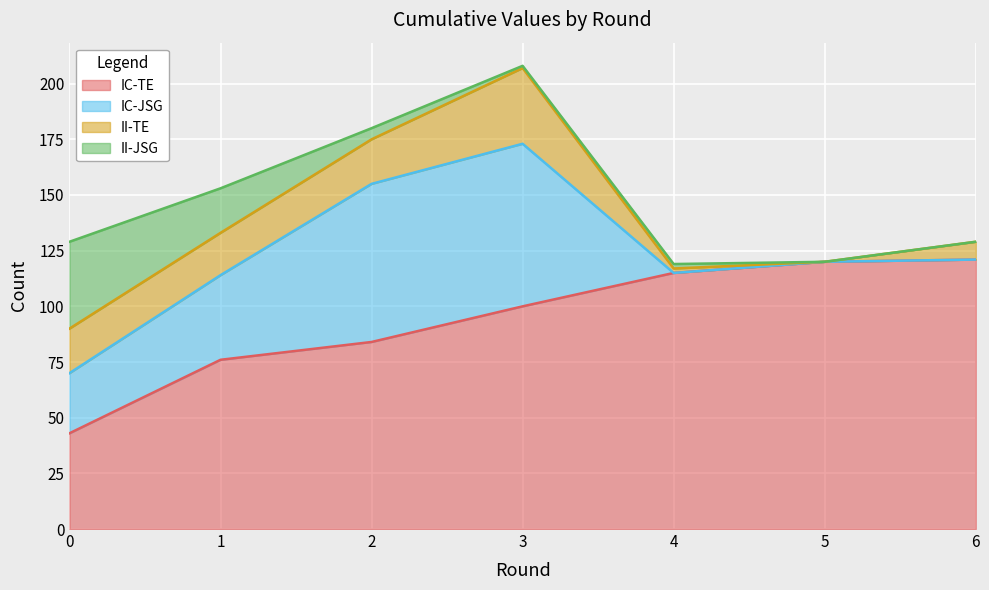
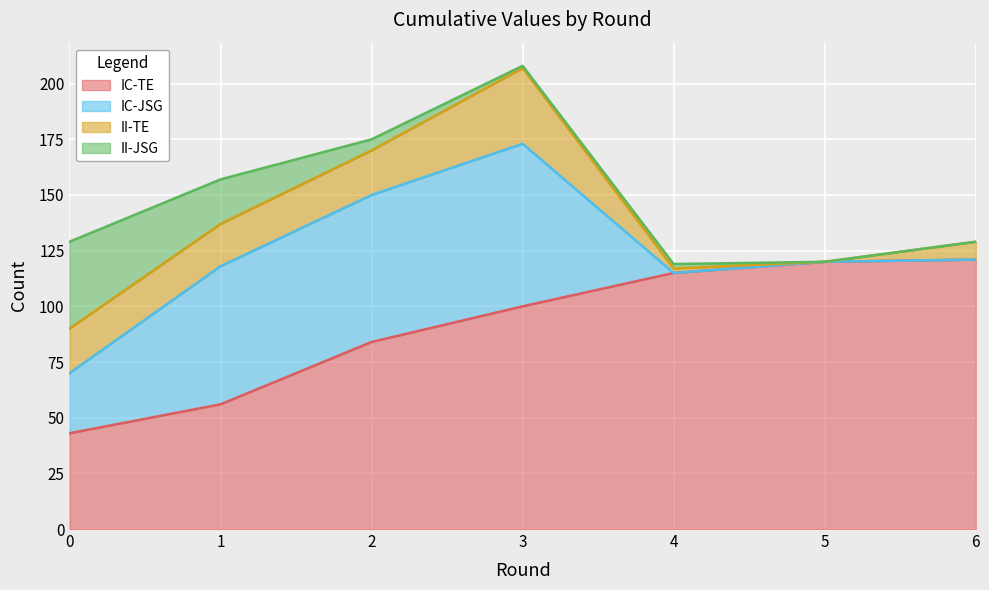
  {
    "IC-TE": {
      "0": 43,
-     "1": 76,
+     "1": 56,
      "2": 84,
      "3": 100
    },
    "IC-JSG": {
      "0": 27,
-     "1": 38,
-     "2": 71,
+     "1": 62,
+     "2": 66,
      "3": 73
    },
    "II-TE": {
      "0": 20,
      "1": 19,
      "2": 20,
      "4": 2
    },
    "II-JSG": {
      "0": 39,
      "1": 20,
      "2": 5,
      "4": 2
    }
  }
